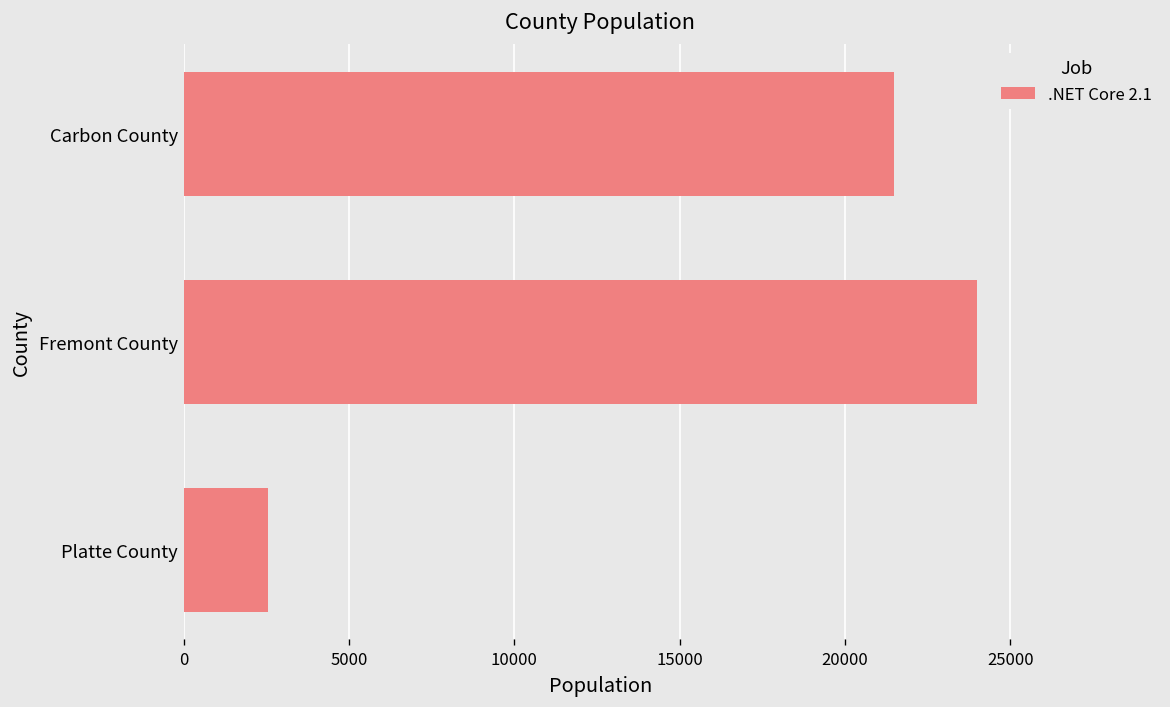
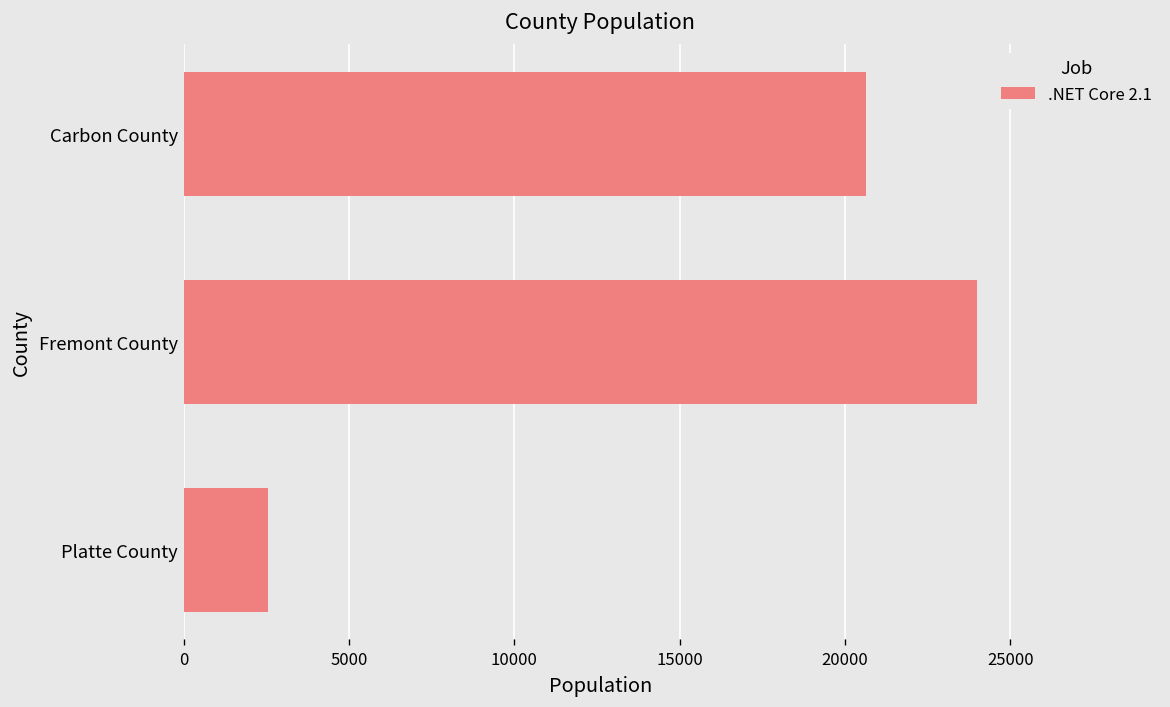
  {
-   "Carbon County": 21500,
+   "Carbon County": 20600,
    "Fremont County": 24000,
    "Platte County": 2500
  }
